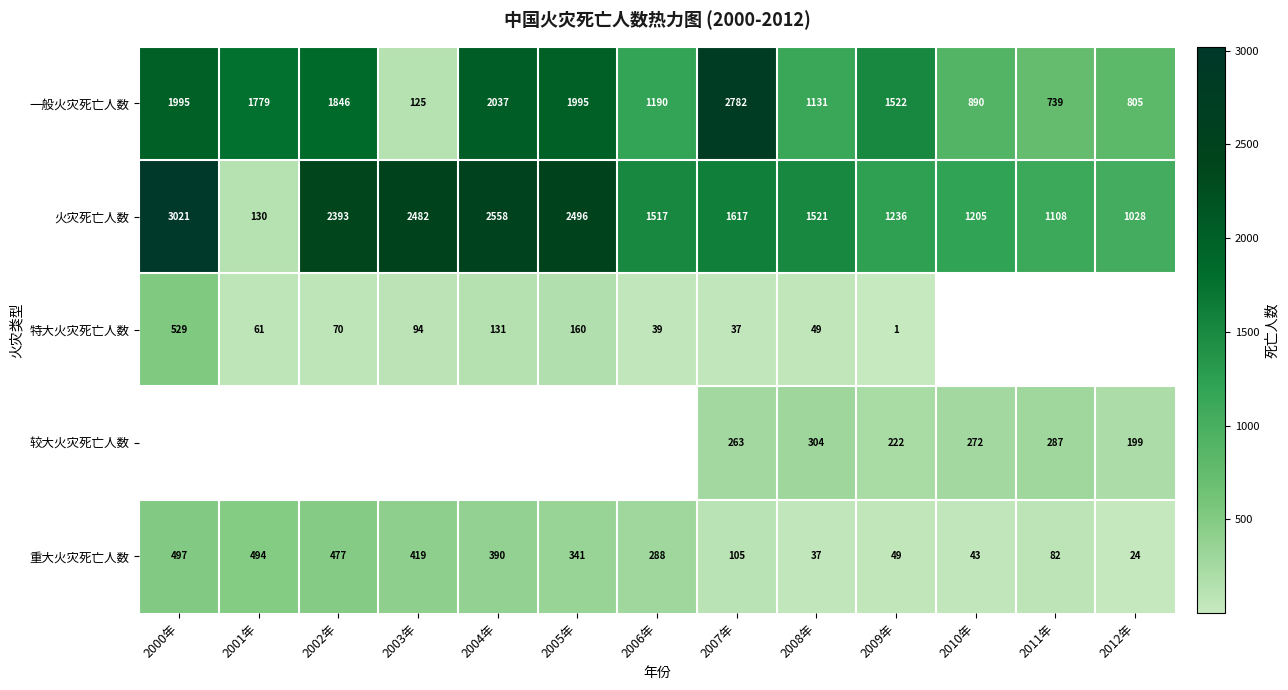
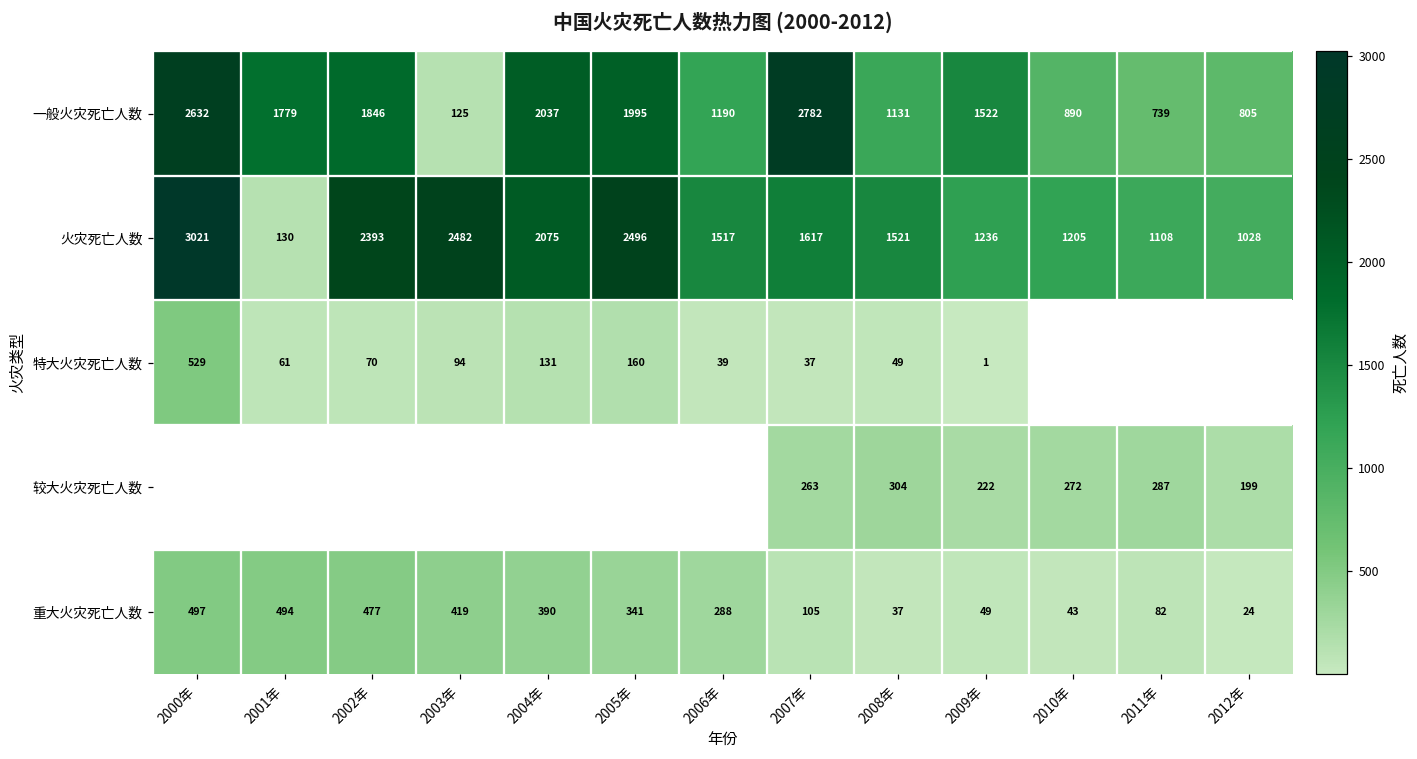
  {
    "一般火灾死亡人数": {
-     "2000年": 1995,
+     "2000年": 2632,
      "2001年": 1779,
      "2002年": 1846,
      "2003年": 125,
      "2004年": 2037,
      "2005年": 1995,
      "2006年": 1190,
      "2007年": 2782,
      "2008年": 1131,
      "2009年": 1522,
      "2010年": 890,
      "2011年": 739,
      "2012年": 805
    },
    "火灾死亡人数": {
      "2000年": 3021,
      "2001年": 130,
      "2002年": 2393,
      "2003年": 2482,
-     "2004年": 2558,
+     "2004年": 2075,
      "2005年": 2496,
      "2006年": 1517,
      "2007年": 1617,
      "2008年": 1521,
      "2009年": 1236,
      "2010年": 1205,
      "2011年": 1108,
      "2012年": 1028
    },
    "特大火灾死亡人数": {
      "2000年": 529,
      "2001年": 61,
      "2002年": 70,
      "2003年": 94,
      "2004年": 131,
      "2005年": 160,
      "2006年": 39,
      "2007年": 37,
      "2008年": 49,
      "2009年": 1
    },
    "较大火灾死亡人数": {
      "2007年": 263,
      "2008年": 304,
      "2009年": 222,
      "2010年": 272,
      "2011年": 287,
      "2012年": 199
    },
    "重大火灾死亡人数": {
      "2000年": 497,
      "2001年": 494,
      "2002年": 477,
      "2003年": 419,
      "2004年": 390,
      "2005年": 341,
      "2006年": 288,
      "2007年": 105,
      "2008年": 37,
      "2009年": 49,
      "2010年": 43,
      "2011年": 82,
      "2012年": 24
    }
  }
